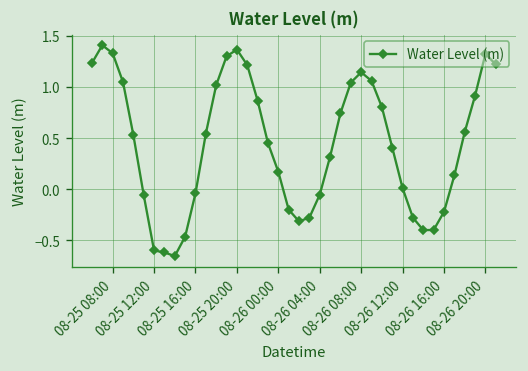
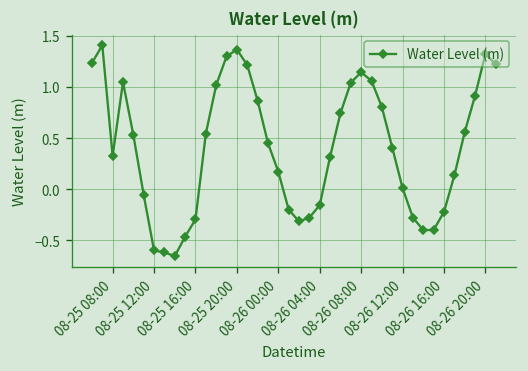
  {
-   "08-25 08:00": 1.3,
+   "08-25 08:00": 0.3,
    "08-25 12:00": -0.6,
-   "08-25 16:00": 0.0,
+   "08-25 16:00": -0.3,
    "08-25 20:00": 1.4,
    "08-26 00:00": 0.2,
-   "08-26 04:00": -0.1,
+   "08-26 04:00": -0.2,
    "08-26 08:00": 1.1,
    "08-26 12:00": 0.0,
    "08-26 16:00": -0.2
  }
